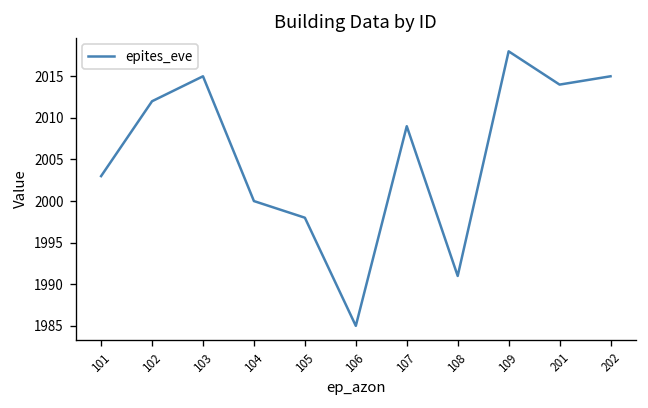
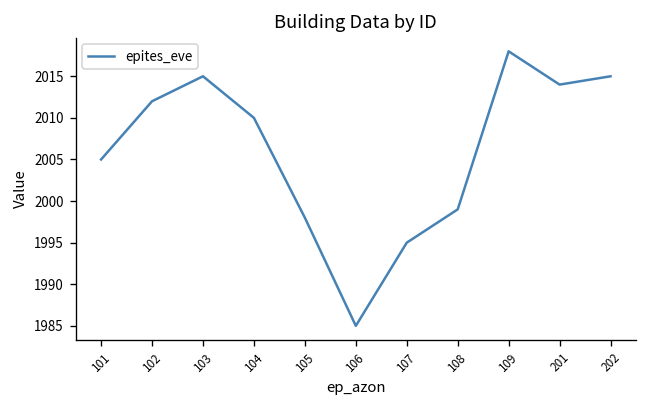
  {
-   "101": 2003,
+   "101": 2005,
    "102": 2012,
    "103": 2015,
-   "104": 2000,
+   "104": 2010,
    "105": 1998,
    "106": 1985,
-   "107": 2009,
-   "108": 1991,
+   "107": 1995,
+   "108": 1999,
    "109": 2018,
    "201": 2014,
    "202": 2015
  }
